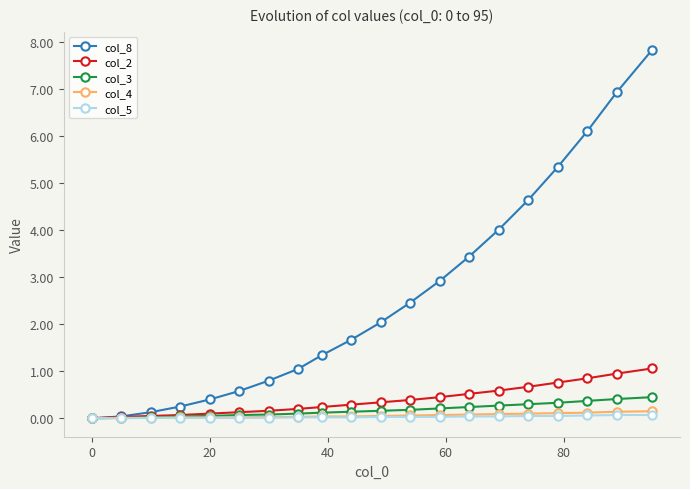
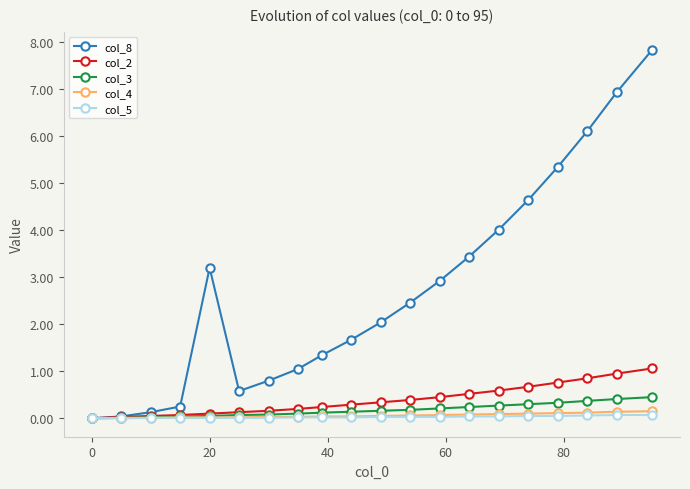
  {
    "col_8": {
-     "20": 0.4
+     "20": 3.2
    }
  }
